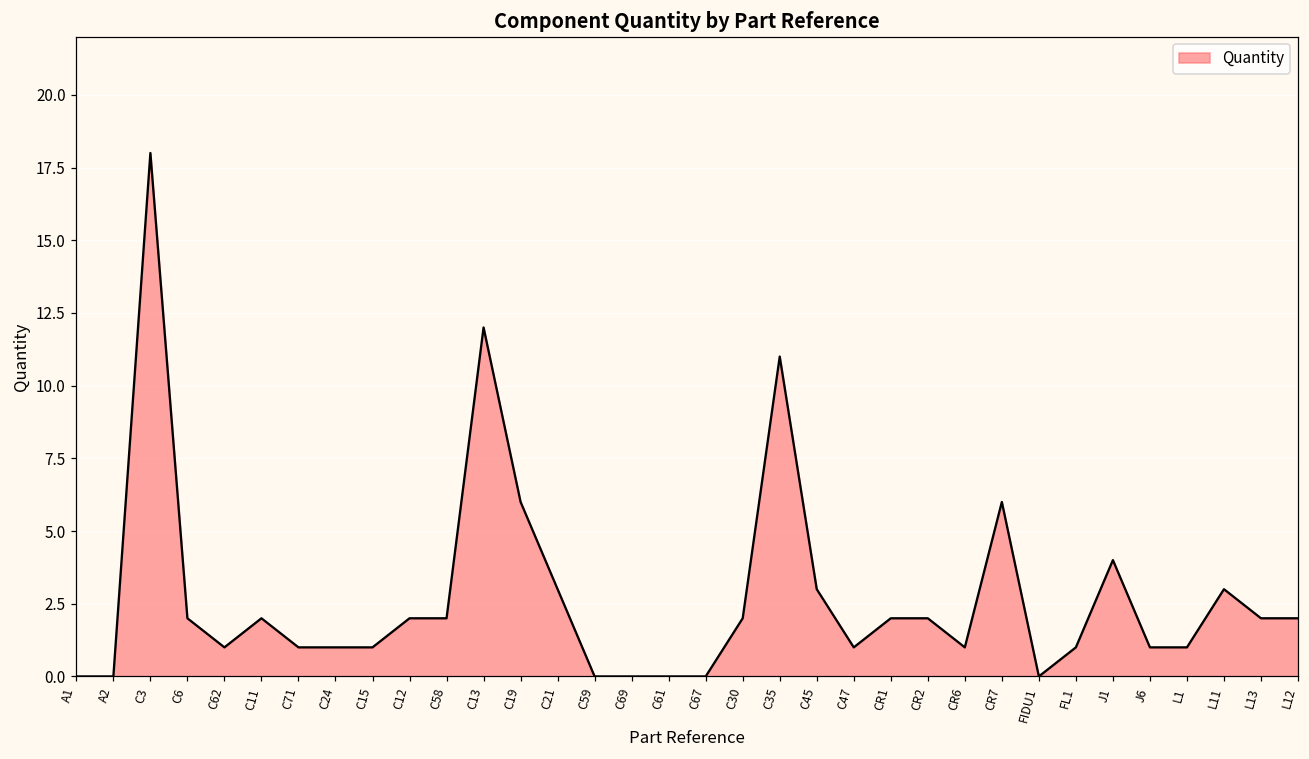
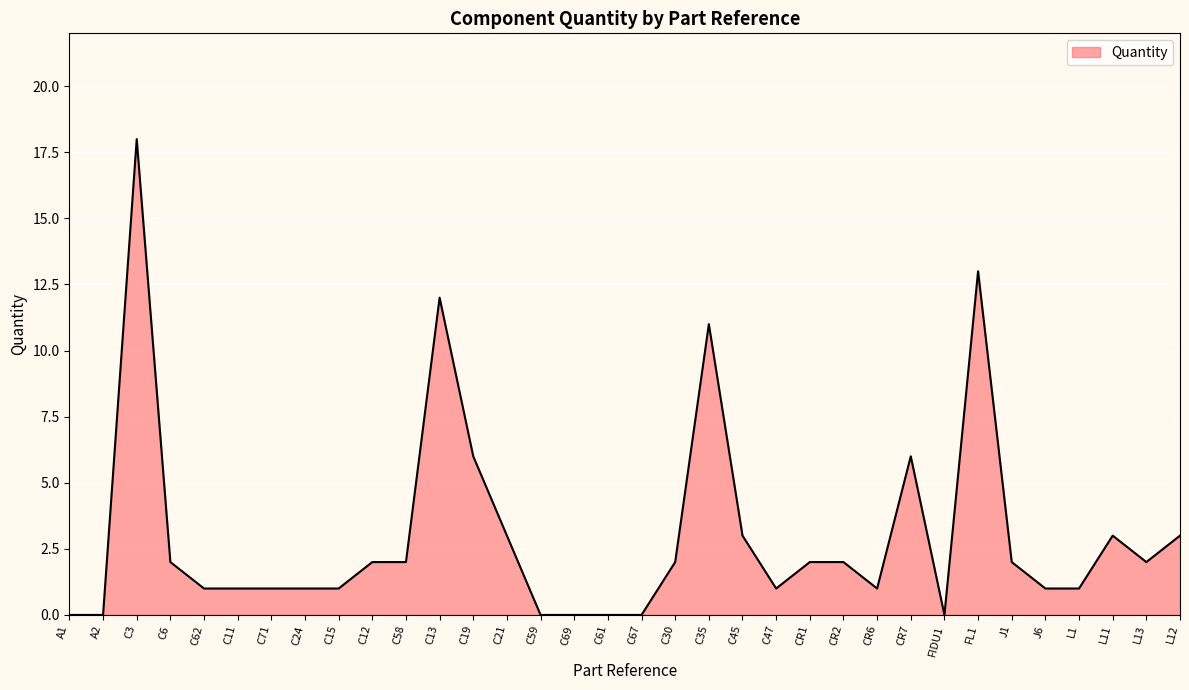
  {
    "A1": 0,
    "A2": 0,
    "C3": 18,
    "C6": 2,
    "C62": 1,
-   "C11": 2,
+   "C11": 1,
    "C71": 1,
    "C24": 1,
    "C15": 1,
    "C12": 2,
    "C58": 2,
    "C13": 12,
    "C19": 6,
    "C21": 3,
    "C59": 0,
    "C69": 0,
    "C61": 0,
    "C67": 0,
    "C30": 2,
    "C35": 11,
    "C45": 3,
    "C47": 1,
    "CR1": 2,
    "CR2": 2,
    "CR6": 1,
    "CR7": 6,
    "FIDU1": 0,
-   "FL1": 1,
-   "J1": 4,
+   "FL1": 13,
+   "J1": 2,
    "J6": 1,
    "L1": 1,
    "L11": 3,
    "L13": 2,
-   "L12": 2
+   "L12": 3
  }
